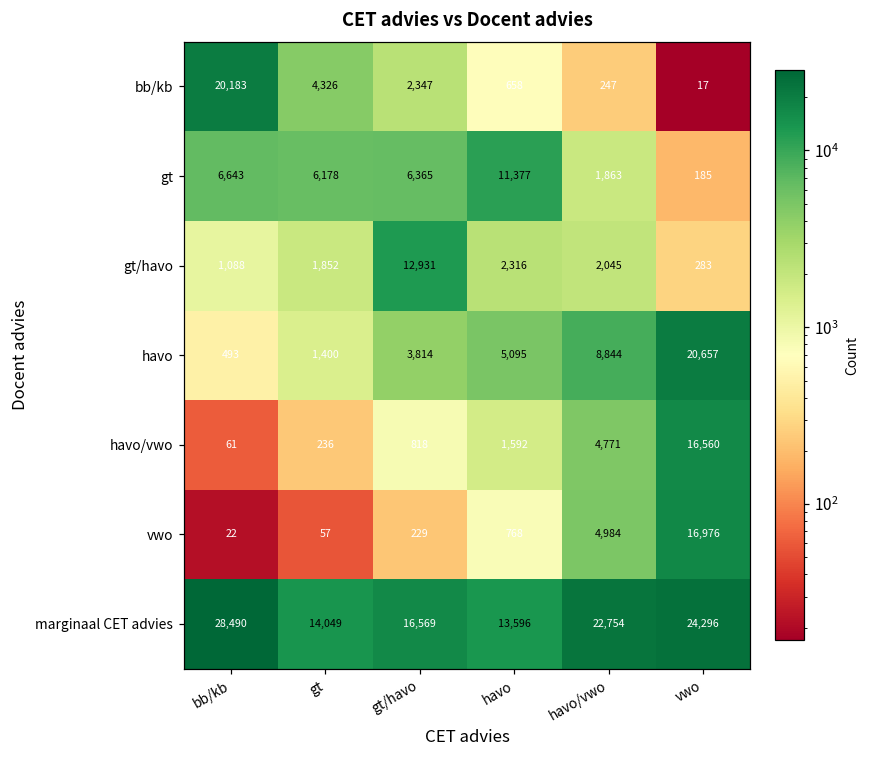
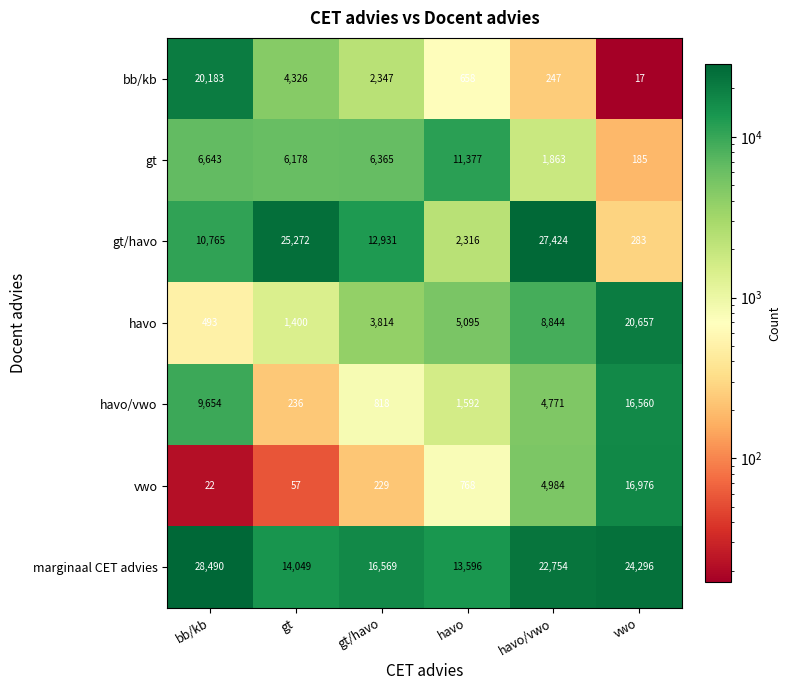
  {
    "bb/kb": {
      "bb/kb": "20,183",
      "gt": "4,326",
      "gt/havo": "2,347",
      "havo": "658",
      "havo/vwo": "247",
      "vwo": "17"
    },
    "gt": {
      "bb/kb": "6,643",
      "gt": "6,178",
      "gt/havo": "6,365",
      "havo": "11,377",
      "havo/vwo": "1,863",
      "vwo": "185"
    },
    "gt/havo": {
-     "bb/kb": "1,088",
-     "gt": "1,852",
+     "bb/kb": "10,765",
+     "gt": "25,272",
      "gt/havo": "12,931",
      "havo": "2,316",
-     "havo/vwo": "2,045",
+     "havo/vwo": "27,424",
      "vwo": "283"
    },
    "havo": {
      "bb/kb": "493",
      "gt": "1,400",
      "gt/havo": "3,814",
      "havo": "5,095",
      "havo/vwo": "8,844",
      "vwo": "20,657"
    },
    "havo/vwo": {
-     "bb/kb": "61",
+     "bb/kb": "9,654",
      "gt": "236",
      "gt/havo": "818",
      "havo": "1,592",
      "havo/vwo": "4,771",
      "vwo": "16,560"
    },
    "vwo": {
      "bb/kb": "22",
      "gt": "57",
      "gt/havo": "229",
      "havo": "768",
      "havo/vwo": "4,984",
      "vwo": "16,976"
    },
    "marginaal CET advies": {
      "bb/kb": "28,490",
      "gt": "14,049",
      "gt/havo": "16,569",
      "havo": "13,596",
      "havo/vwo": "22,754",
      "vwo": "24,296"
    }
  }
